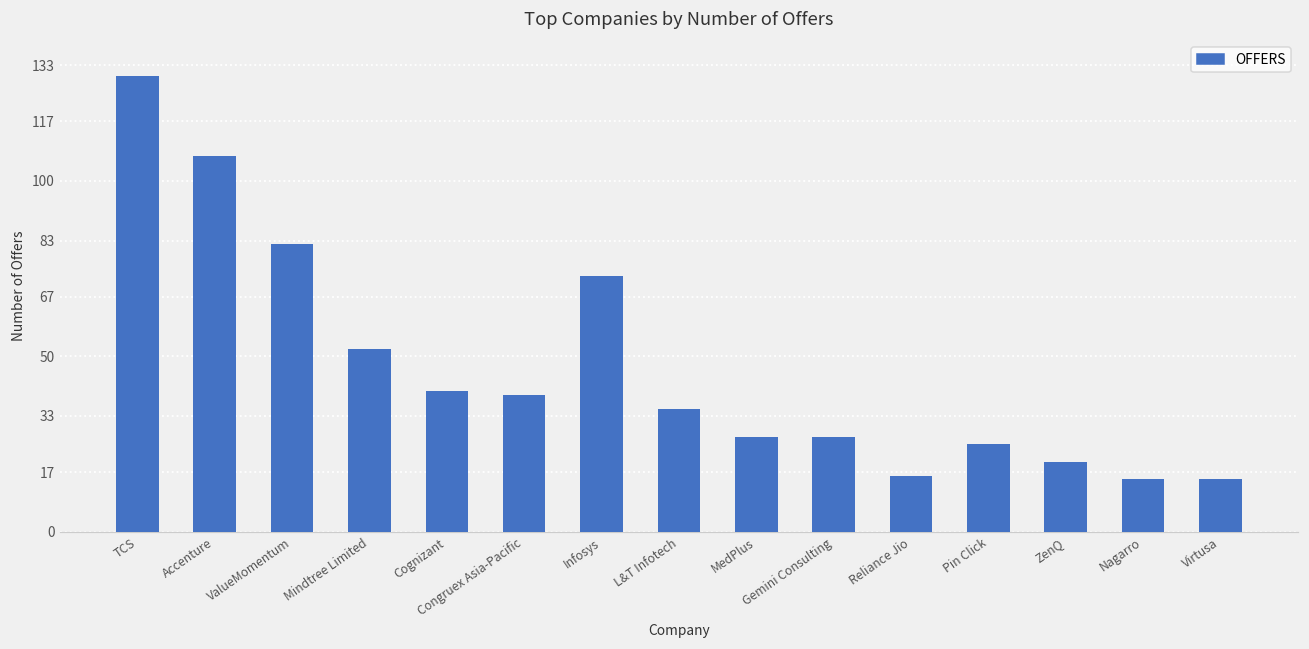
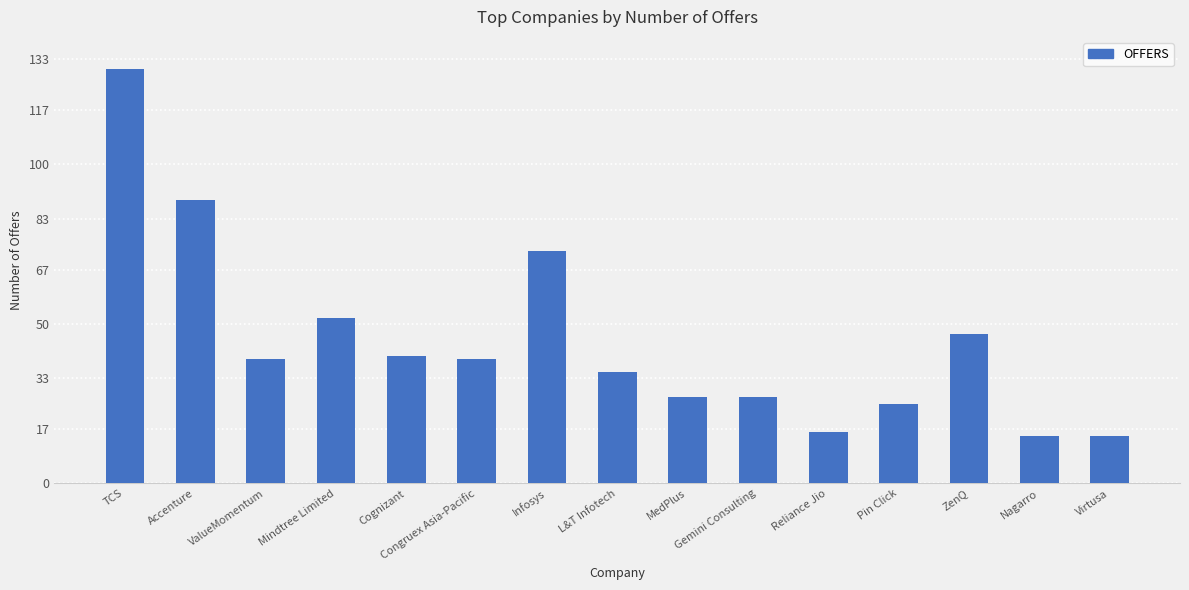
  {
    "TCS": 130,
-   "Accenture": 107,
-   "ValueMomentum": 82,
+   "Accenture": 89,
+   "ValueMomentum": 39,
    "Mindtree Limited": 52,
    "Cognizant": 40,
    "Congruex Asia-Pacific": 39,
    "Infosys": 73,
    "L&T Infotech": 35,
    "MedPlus": 27,
    "Gemini Consulting": 27,
    "Reliance Jio": 16,
    "Pin Click": 25,
-   "ZenQ": 20,
+   "ZenQ": 47,
    "Nagarro": 15,
    "Virtusa": 15
  }
